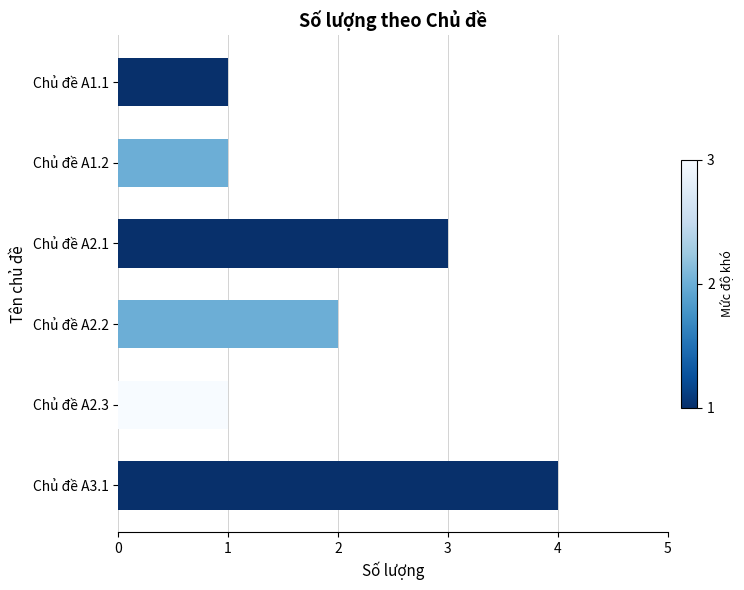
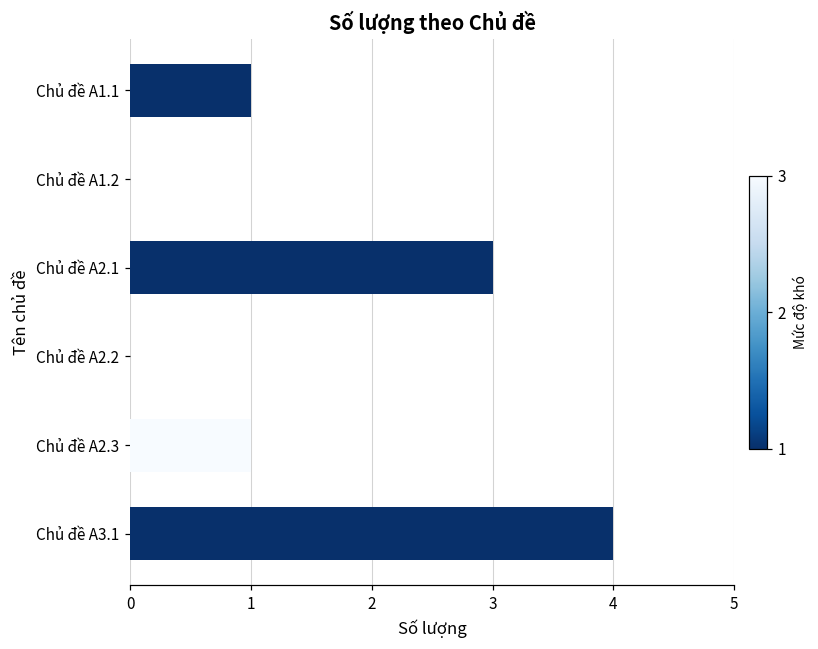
  {
    "Chủ đề A1.1": 1,
-   "Chủ đề A1.2": 1,
+   "Chủ đề A1.2": 0,
    "Chủ đề A2.1": 3,
-   "Chủ đề A2.2": 2,
+   "Chủ đề A2.2": 0,
    "Chủ đề A2.3": 1,
    "Chủ đề A3.1": 4
  }
